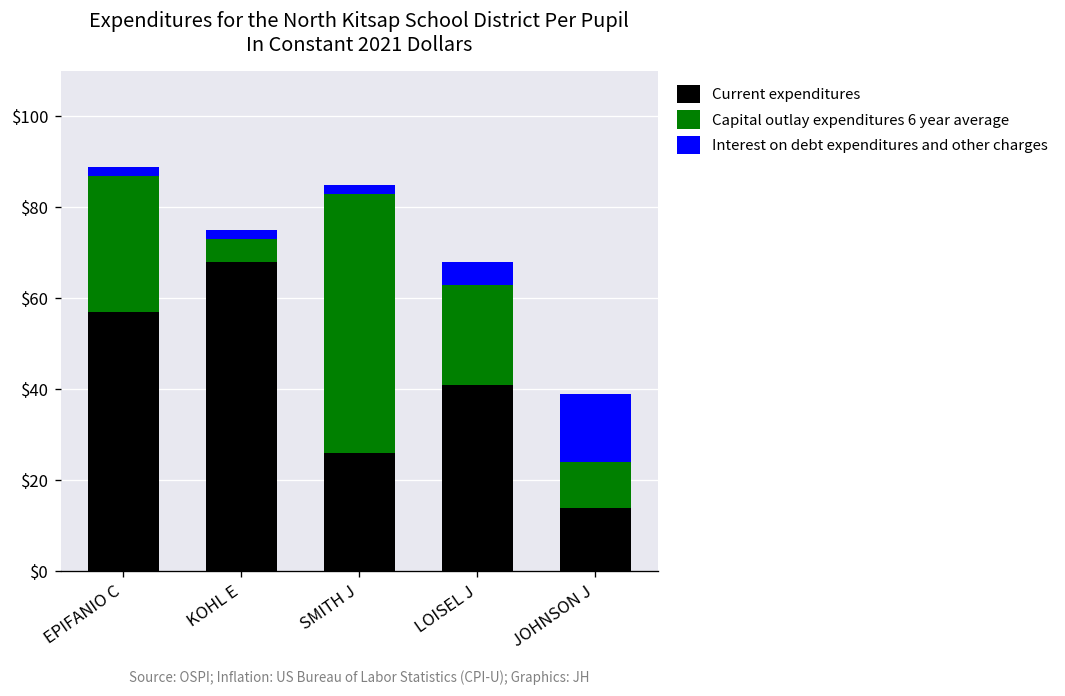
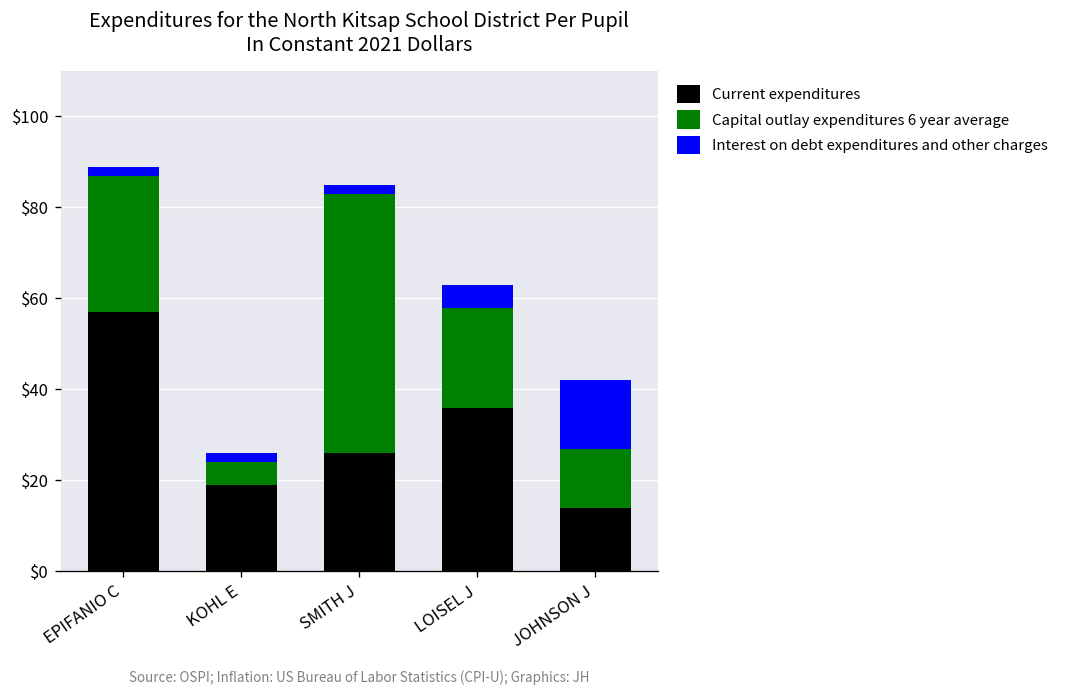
  {
    "Current expenditures": {
      "EPIFANIO C": "$57",
-     "KOHL E": "$68",
+     "KOHL E": "$19",
      "SMITH J": "$26",
-     "LOISEL J": "$41",
+     "LOISEL J": "$36",
      "JOHNSON J": "$14"
    },
    "Capital outlay expenditures 6 year average": {
      "EPIFANIO C": "$30",
      "KOHL E": "$5",
      "SMITH J": "$57",
      "LOISEL J": "$22",
-     "JOHNSON J": "$10"
+     "JOHNSON J": "$13"
    },
    "Interest on debt expenditures and other charges": {
      "EPIFANIO C": "$2",
      "KOHL E": "$2",
      "SMITH J": "$2",
      "LOISEL J": "$5",
      "JOHNSON J": "$15"
    }
  }
